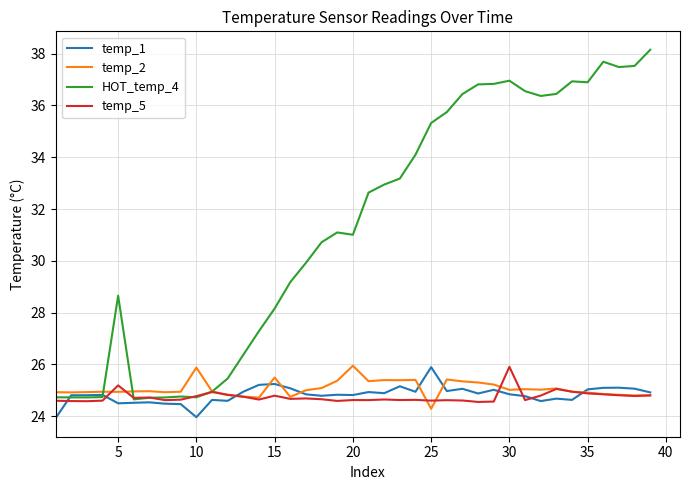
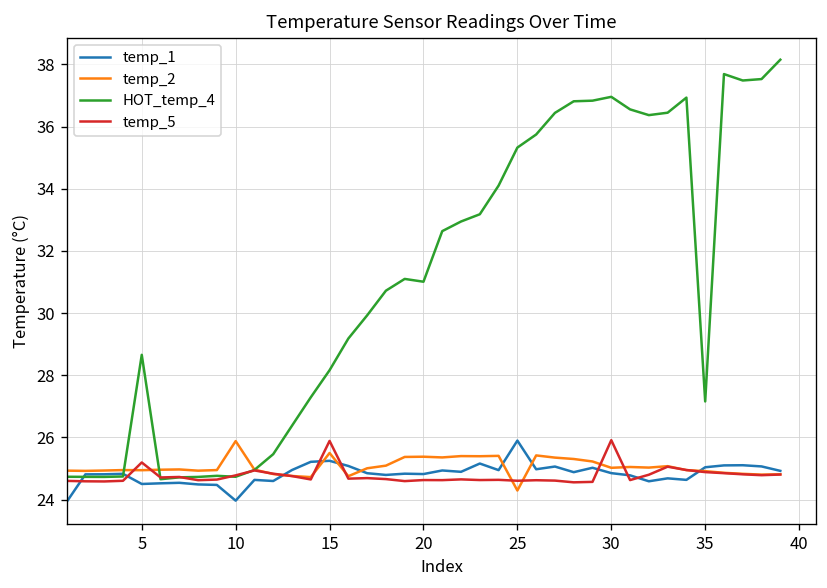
  {
    "temp_1": {
      "5": 24.5,
      "10": 24.0,
      "15": 25.2,
      "20": 24.8,
      "25": 25.9,
      "30": 24.8,
      "35": 25.0
    },
    "temp_2": {
      "5": 24.9,
      "10": 25.9,
      "15": 25.5,
-     "20": 26.0,
+     "20": 25.4,
      "25": 24.3,
      "30": 25.0
    },
    "HOT_temp_4": {
      "5": 28.7,
      "15": 28.2,
      "20": 31.0,
      "25": 35.3,
      "30": 37.0,
-     "35": 36.9
+     "35": 27.2
    },
    "temp_5": {
      "5": 25.2,
-     "15": 24.8,
+     "15": 25.9,
      "20": 24.6,
      "25": 24.6,
      "30": 25.9
    }
  }
